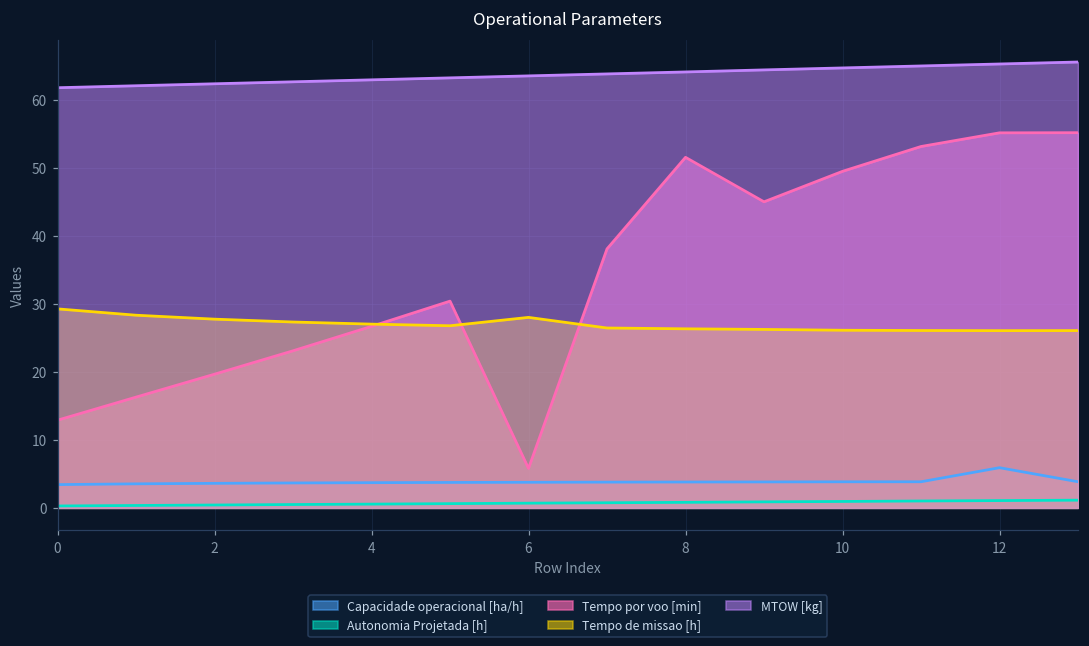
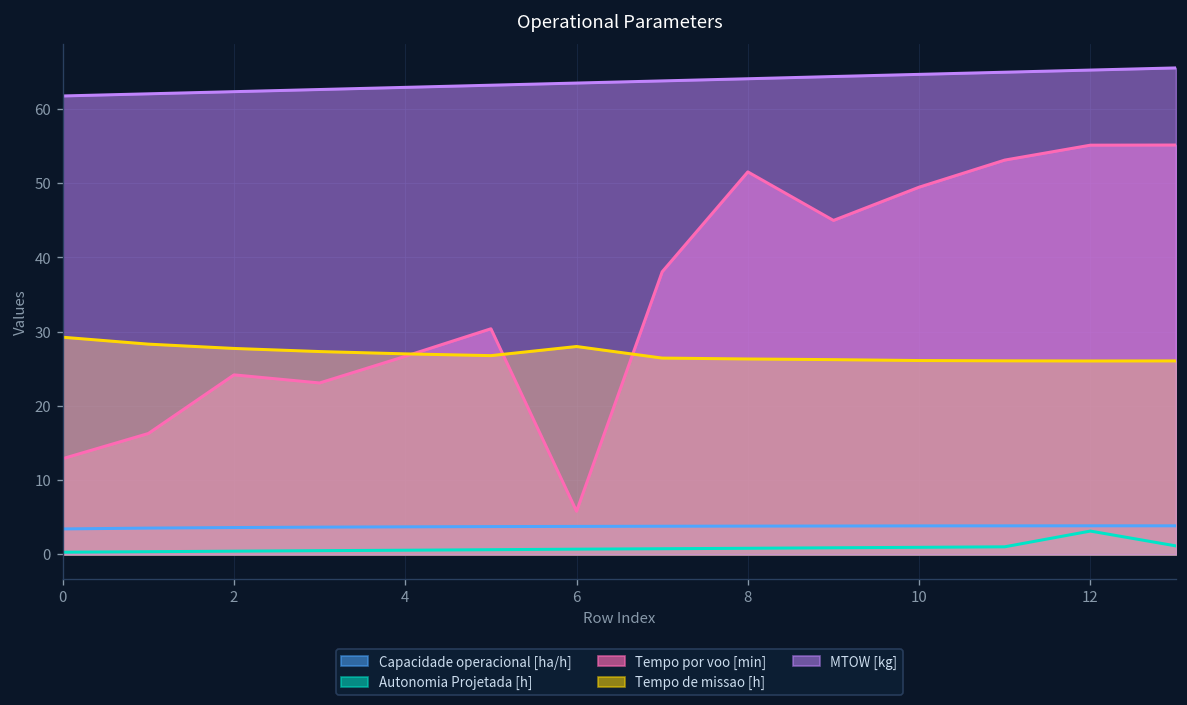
  {
    "Capacidade operacional [ha/h]": {
      "0": 3,
      "2": 4,
      "4": 4,
      "6": 4,
      "8": 4,
      "10": 4,
-     "12": 6
+     "12": 4
    },
    "Autonomia Projetada [h]": {
      "0": 0,
      "2": 0,
      "4": 1,
      "6": 1,
      "8": 1,
      "10": 1,
-     "12": 1
+     "12": 3
    },
    "Tempo por voo [min]": {
      "0": 13,
-     "2": 20,
+     "2": 24,
      "6": 6,
      "8": 52,
      "10": 49,
      "12": 55
    },
    "Tempo de missao [h]": {
      "0": 29,
      "2": 28,
      "6": 28,
      "8": 26,
      "10": 26,
      "12": 26
    },
    "MTOW [kg]": {
      "0": 62,
      "2": 62,
      "4": 63,
      "6": 64,
      "8": 64,
      "10": 65,
      "12": 65
    }
  }
